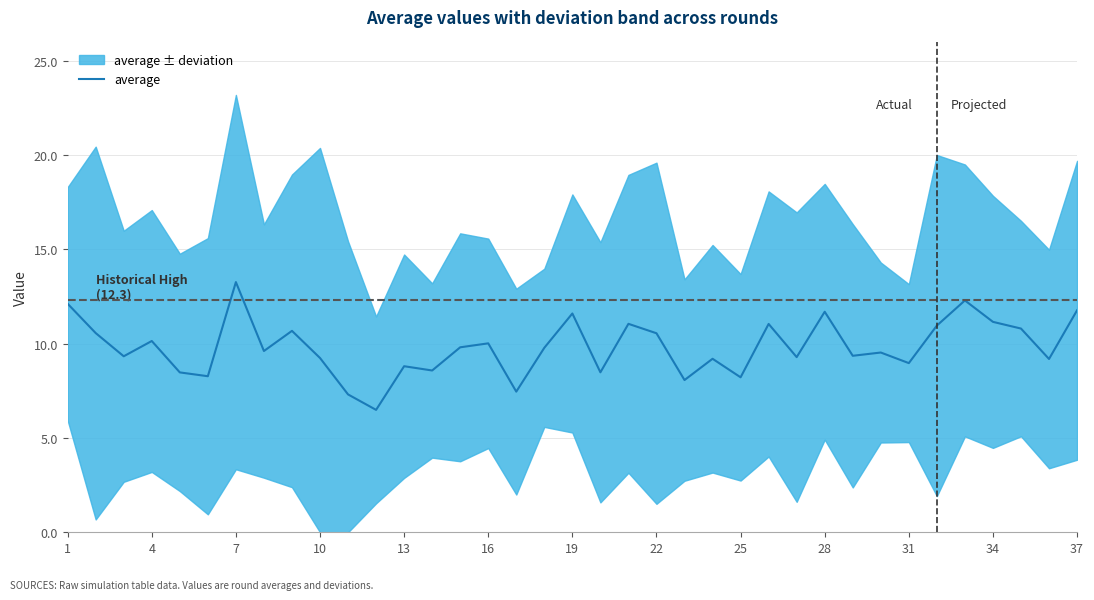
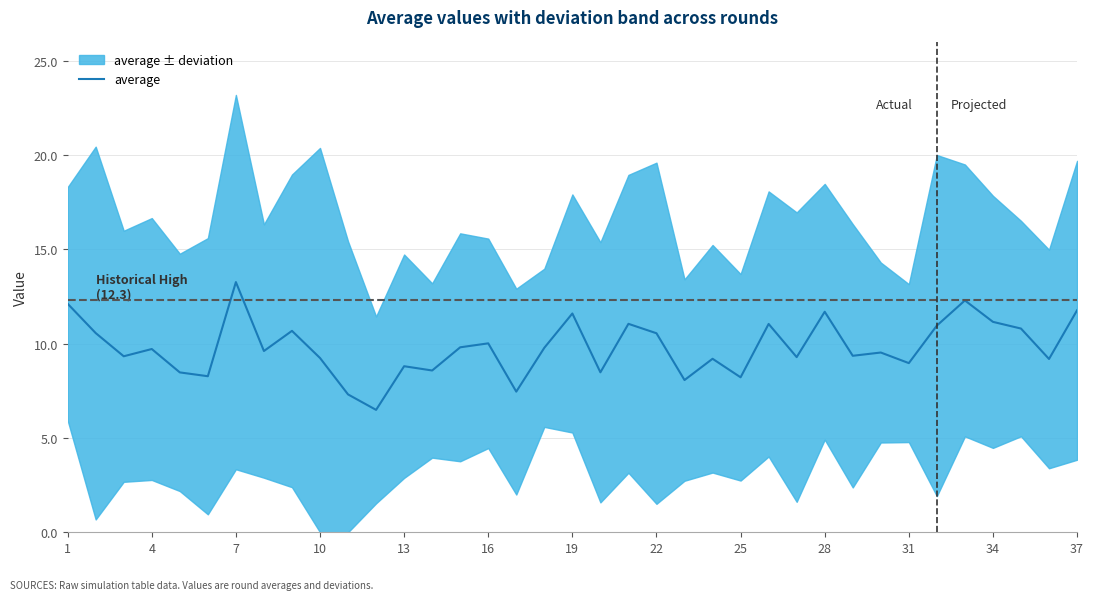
  {
    "average": {
      "1": 12.1,
-     "4": 10.1,
+     "4": 9.7,
      "7": 13.3,
      "10": 9.2,
      "13": 8.8,
      "16": 10.0,
      "19": 11.6,
      "22": 10.6,
      "25": 8.2,
      "28": 11.7,
      "31": 9.0,
      "34": 11.2,
      "37": 11.8
    },
    "average ± deviation": {
      "10": 20.4
    }
  }
